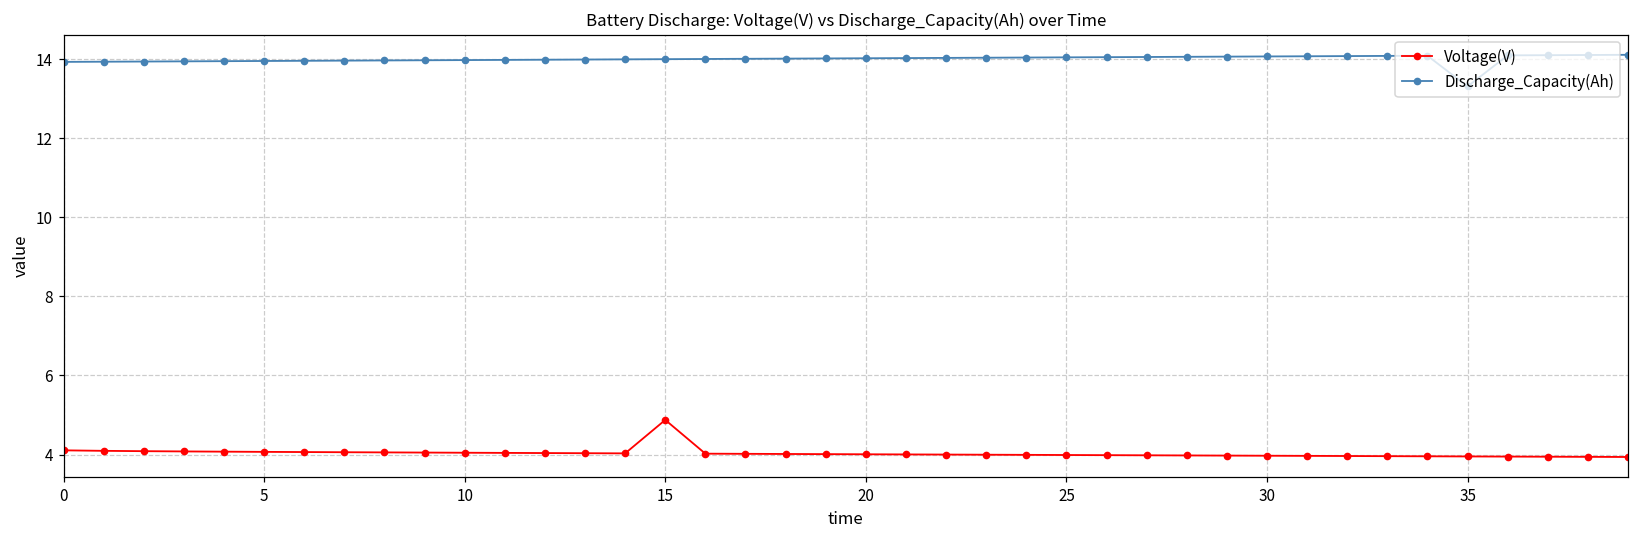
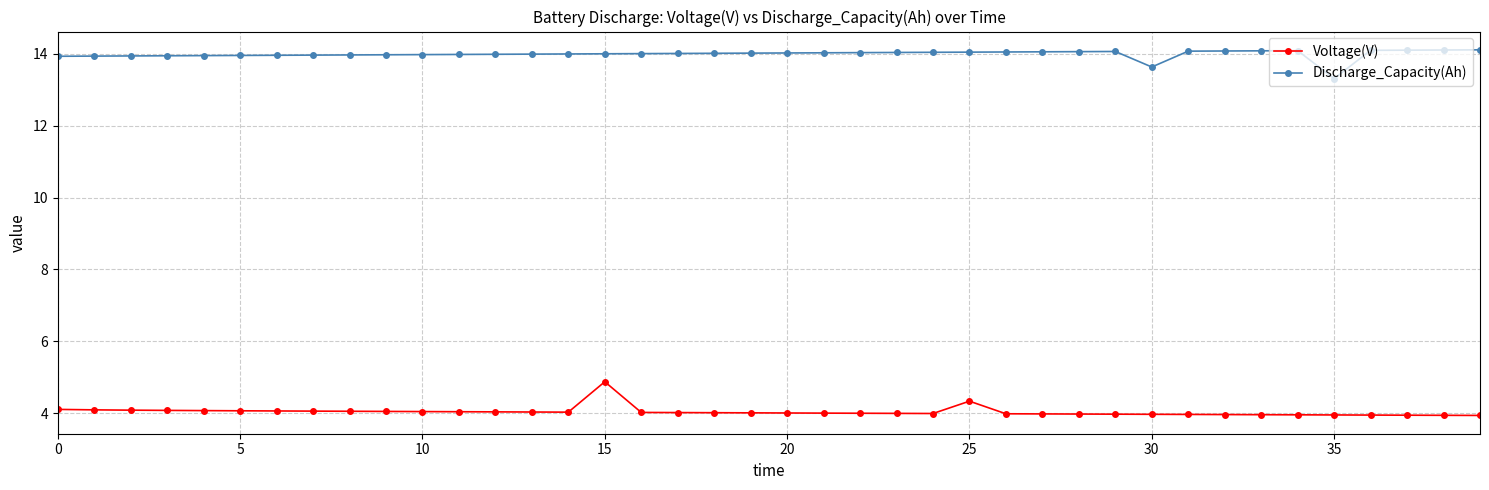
  {
    "Voltage(V)": {
      "0": 4.1,
      "5": 4.1,
      "10": 4.0,
      "15": 4.9,
      "20": 4.0,
-     "25": 4.0,
+     "25": 4.3,
      "30": 4.0,
      "35": 4.0
    },
    "Discharge_Capacity(Ah)": {
      "0": 13.9,
      "5": 14.0,
      "10": 14.0,
      "15": 14.0,
      "20": 14.0,
      "25": 14.0,
-     "30": 14.1
+     "30": 13.6
    }
  }
